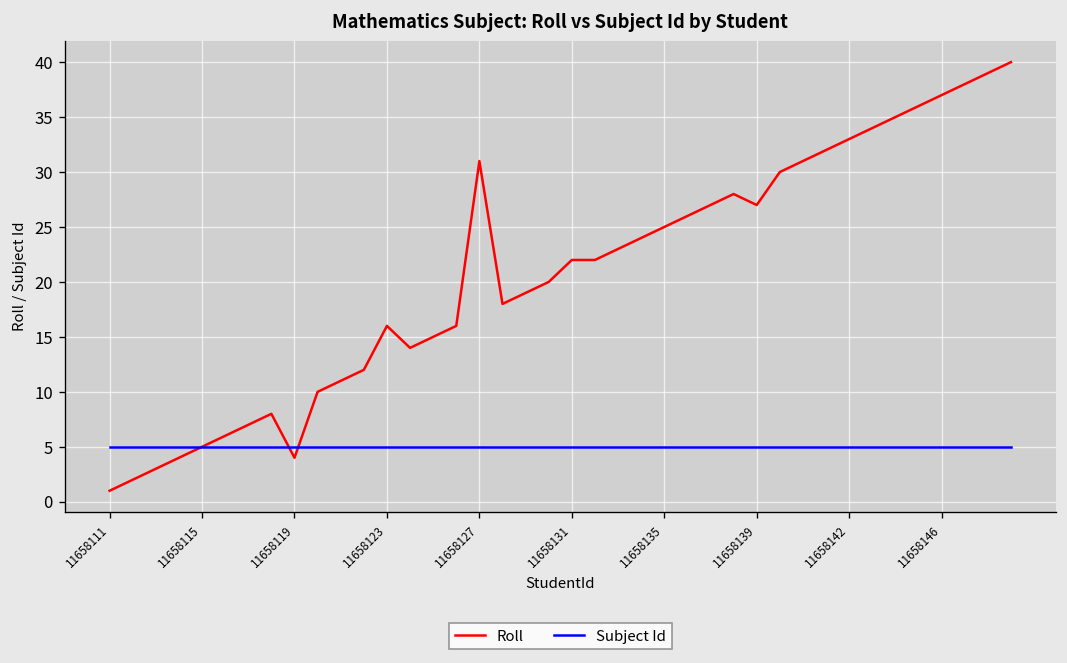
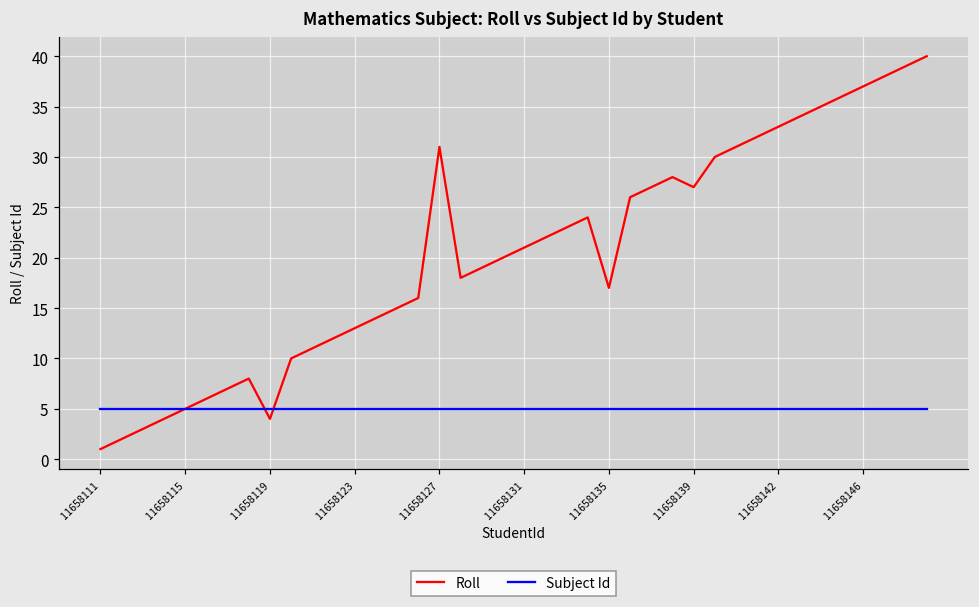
  {
    "Roll": {
      "11658111": 1,
      "11658119": 4,
-     "11658123": 16,
+     "11658123": 13,
      "11658127": 31,
-     "11658131": 22,
-     "11658135": 25,
+     "11658131": 21,
+     "11658135": 17,
      "11658139": 27,
      "11658142": 33,
      "11658146": 37
    },
    "Subject Id": {
      "11658111": 5,
      "11658119": 5,
      "11658123": 5,
      "11658127": 5,
      "11658131": 5,
      "11658135": 5,
      "11658139": 5,
      "11658142": 5,
      "11658146": 5
    }
  }
